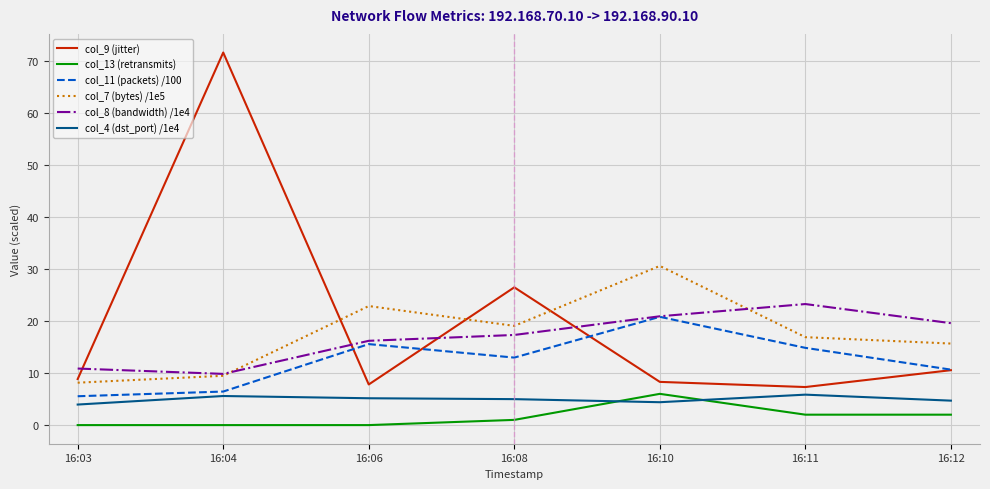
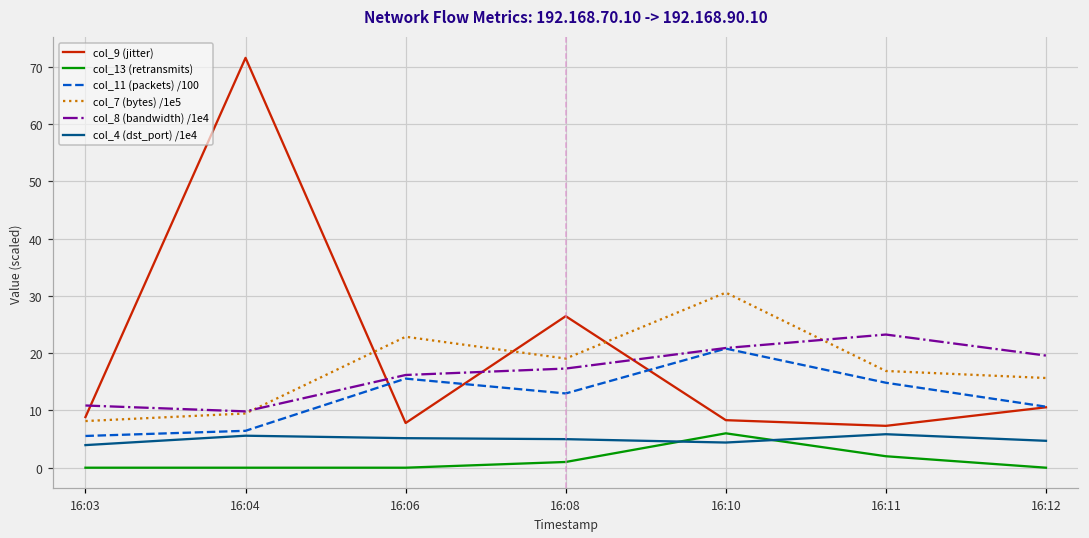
  {
    "col_9 (jitter)": {
      "16:03": 9,
      "16:04": 72,
      "16:06": 8,
      "16:08": 26,
      "16:10": 8,
      "16:11": 7
    },
    "col_13 (retransmits)": {
      "16:03": 0,
      "16:04": 0,
      "16:06": 0,
      "16:08": 1,
      "16:10": 6,
      "16:11": 2,
-     "16:12": 2
+     "16:12": 0
    },
    "col_11 (packets) /100": {
      "16:03": 6,
      "16:04": 6,
      "16:06": 16,
      "16:08": 13,
      "16:11": 15
    },
    "col_7 (bytes) /1e5": {
      "16:03": 8,
      "16:06": 23,
      "16:08": 19,
      "16:10": 31,
      "16:11": 17,
      "16:12": 16
    },
    "col_8 (bandwidth) /1e4": {
      "16:03": 11,
      "16:06": 16,
      "16:08": 17,
      "16:11": 23,
      "16:12": 20
    },
    "col_4 (dst_port) /1e4": {
      "16:03": 4,
      "16:04": 6,
      "16:06": 5,
      "16:08": 5,
      "16:10": 4,
      "16:11": 6,
      "16:12": 5
    }
  }
